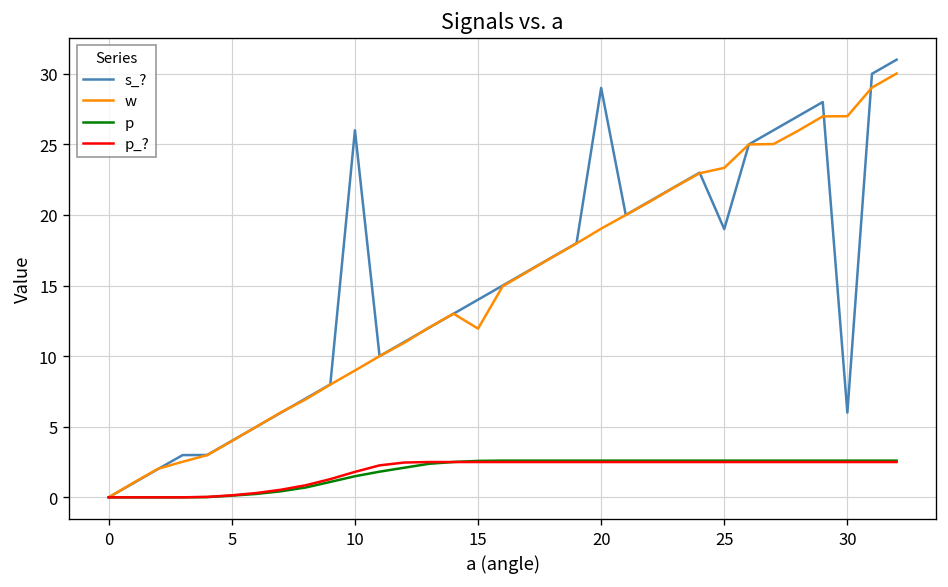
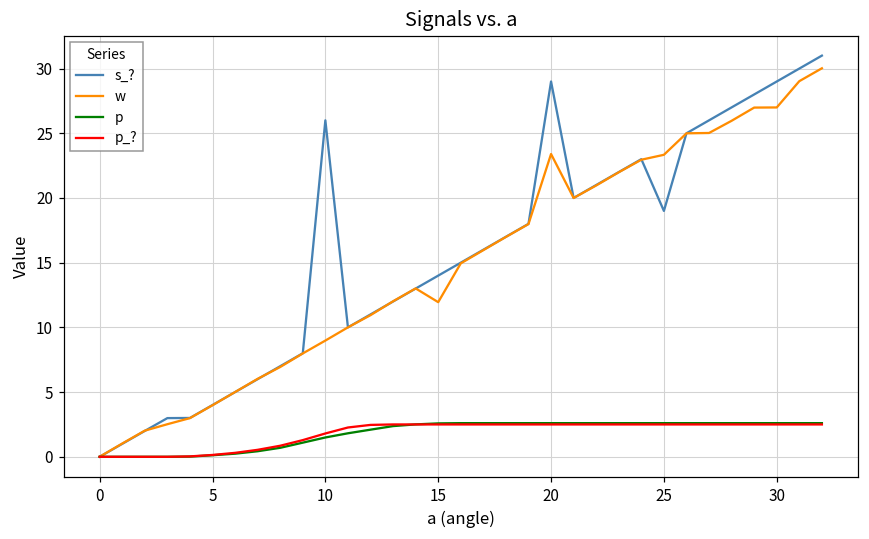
  {
    "s_?": {
      "10": 26,
      "15": 14,
      "20": 29,
      "25": 19,
-     "30": 6
+     "30": 29
    },
    "w": {
      "10": 9.0,
      "15": 11.9,
-     "20": 19.0,
+     "20": 23.4,
      "25": 23.3,
      "30": 27.0
    },
    "p": {
      "10": 1.5
    },
    "p_?": {
      "10": 1.8
    }
  }
